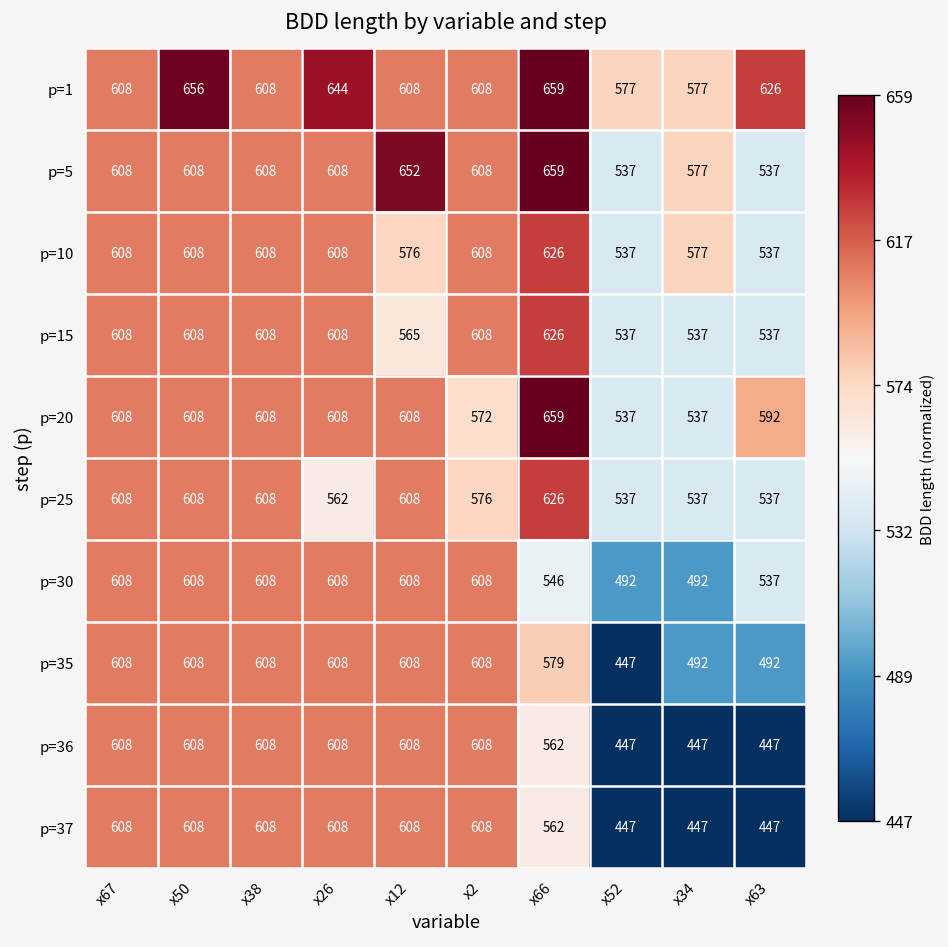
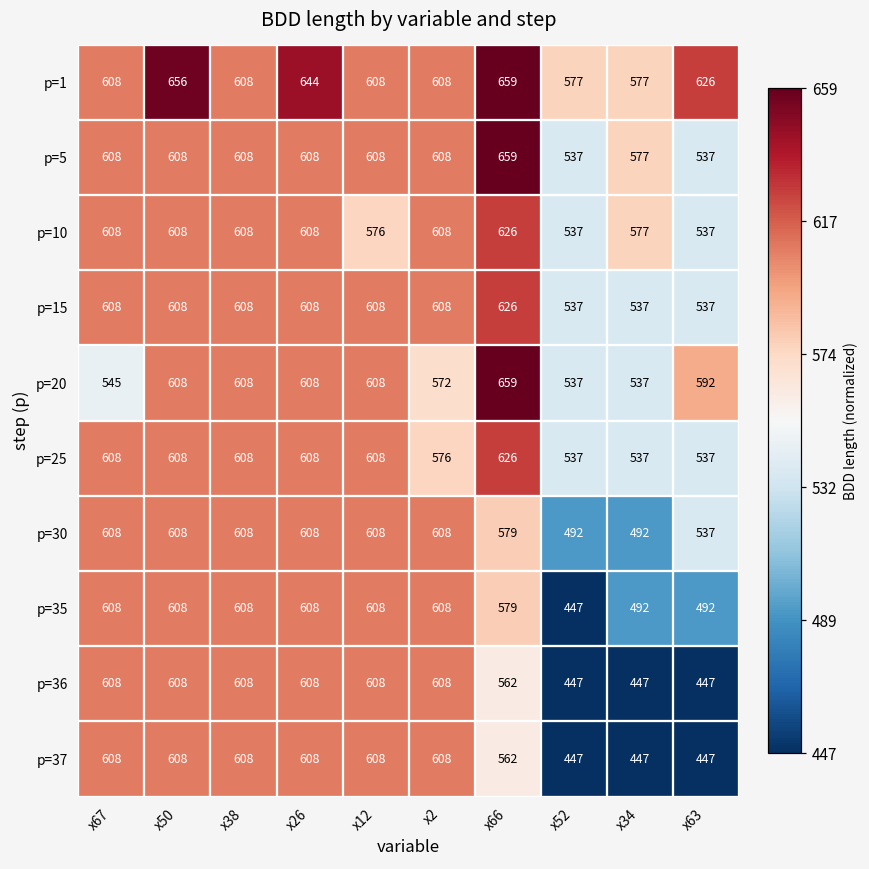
  {
    "p=1": {
      "x67": 608,
      "x50": 656,
      "x38": 608,
      "x26": 644,
      "x12": 608,
      "x2": 608,
      "x66": 659,
      "x52": 577,
      "x34": 577,
      "x63": 626
    },
    "p=5": {
      "x67": 608,
      "x50": 608,
      "x38": 608,
      "x26": 608,
-     "x12": 652,
+     "x12": 608,
      "x2": 608,
      "x66": 659,
      "x52": 537,
      "x34": 577,
      "x63": 537
    },
    "p=10": {
      "x67": 608,
      "x50": 608,
      "x38": 608,
      "x26": 608,
      "x12": 576,
      "x2": 608,
      "x66": 626,
      "x52": 537,
      "x34": 577,
      "x63": 537
    },
    "p=15": {
      "x67": 608,
      "x50": 608,
      "x38": 608,
      "x26": 608,
-     "x12": 565,
+     "x12": 608,
      "x2": 608,
      "x66": 626,
      "x52": 537,
      "x34": 537,
      "x63": 537
    },
    "p=20": {
-     "x67": 608,
+     "x67": 545,
      "x50": 608,
      "x38": 608,
      "x26": 608,
      "x12": 608,
      "x2": 572,
      "x66": 659,
      "x52": 537,
      "x34": 537,
      "x63": 592
    },
    "p=25": {
      "x67": 608,
      "x50": 608,
      "x38": 608,
-     "x26": 562,
+     "x26": 608,
      "x12": 608,
      "x2": 576,
      "x66": 626,
      "x52": 537,
      "x34": 537,
      "x63": 537
    },
    "p=30": {
      "x67": 608,
      "x50": 608,
      "x38": 608,
      "x26": 608,
      "x12": 608,
      "x2": 608,
-     "x66": 546,
+     "x66": 579,
      "x52": 492,
      "x34": 492,
      "x63": 537
    },
    "p=35": {
      "x67": 608,
      "x50": 608,
      "x38": 608,
      "x26": 608,
      "x12": 608,
      "x2": 608,
      "x66": 579,
      "x52": 447,
      "x34": 492,
      "x63": 492
    },
    "p=36": {
      "x67": 608,
      "x50": 608,
      "x38": 608,
      "x26": 608,
      "x12": 608,
      "x2": 608,
      "x66": 562,
      "x52": 447,
      "x34": 447,
      "x63": 447
    },
    "p=37": {
      "x67": 608,
      "x50": 608,
      "x38": 608,
      "x26": 608,
      "x12": 608,
      "x2": 608,
      "x66": 562,
      "x52": 447,
      "x34": 447,
      "x63": 447
    }
  }
